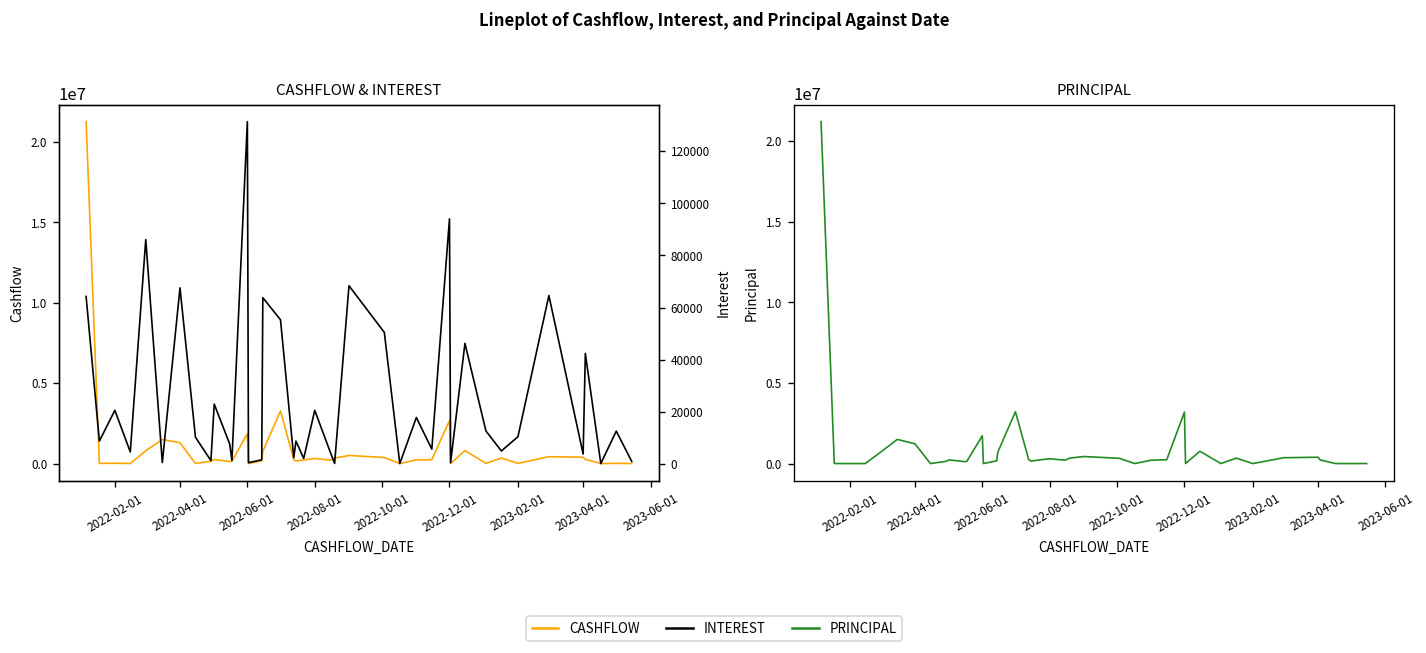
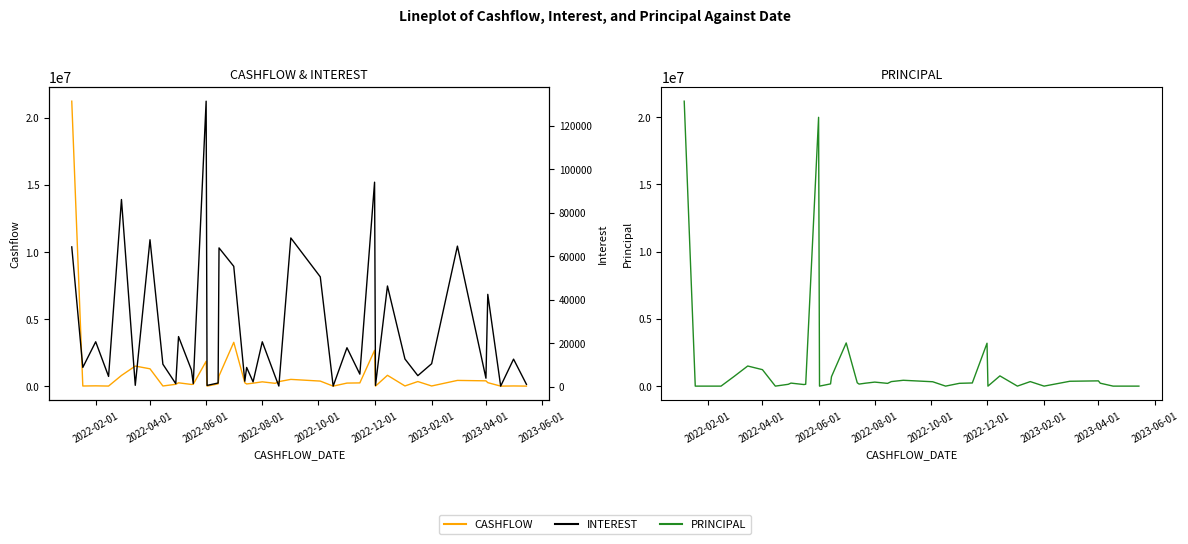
  {
    "PRINCIPAL": {
      "2022-02-01": 0,
      "2022-04-01": 1200000,
-     "2022-06-01": 1700000,
+     "2022-06-01": 20000000,
      "2022-08-01": 300000,
      "2022-12-01": 3200000,
      "2023-02-01": 0,
      "2023-04-01": 400000
    }
  }
